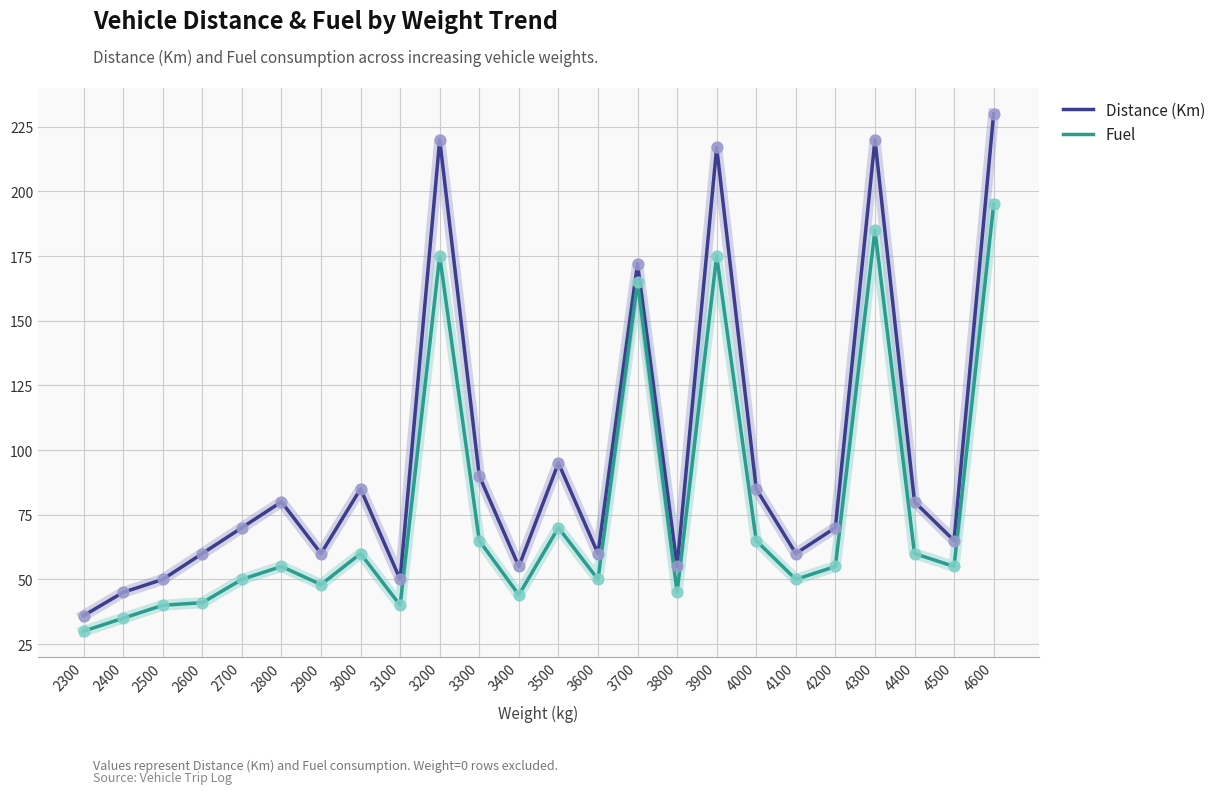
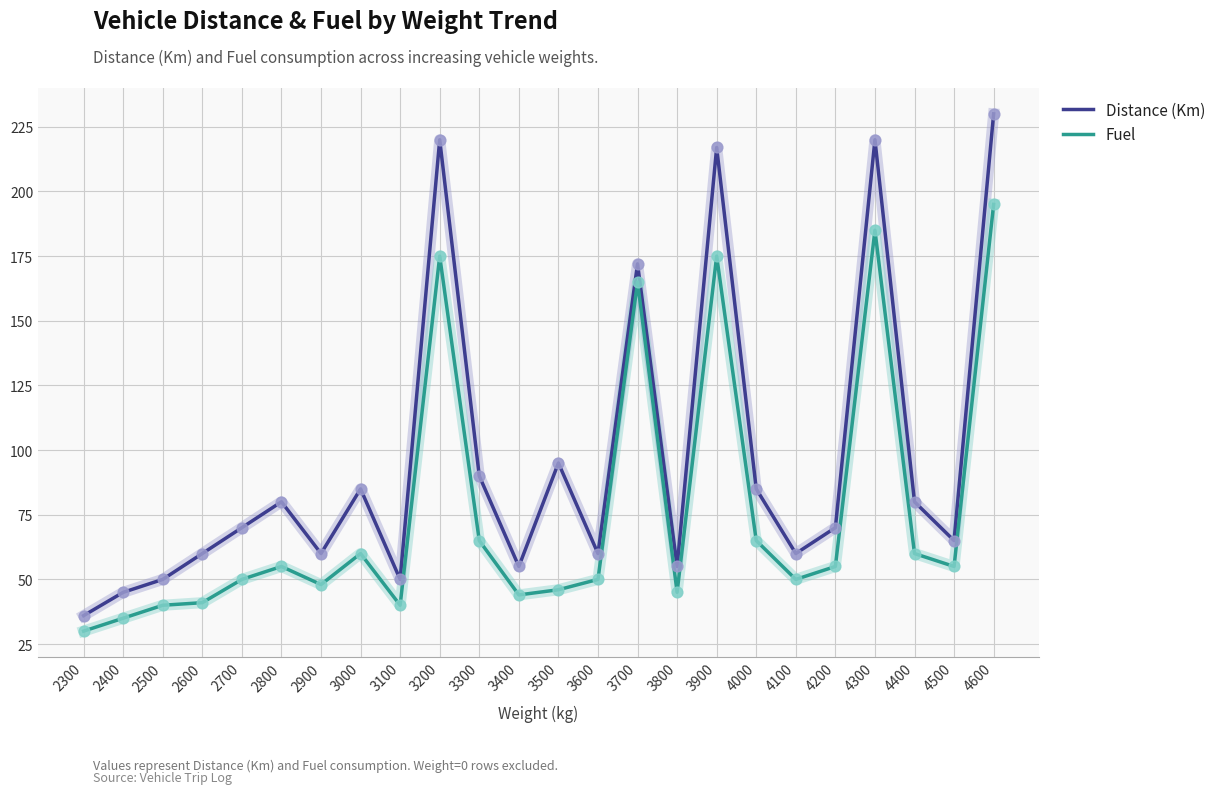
  {
    "Distance (Km)": {
      "2300": 36,
      "2400": 45,
      "2500": 50,
      "2600": 60,
      "2700": 70,
      "2800": 80,
      "2900": 60,
      "3000": 85,
      "3100": 50,
      "3200": 220,
      "3300": 90,
      "3400": 55,
      "3500": 95,
      "3600": 60,
      "3700": 172,
      "3800": 55,
      "3900": 217,
      "4000": 85,
      "4100": 60,
      "4200": 70,
      "4300": 220,
      "4400": 80,
      "4500": 65,
      "4600": 230
    },
    "Fuel": {
      "2300": 30,
      "2400": 35,
      "2500": 40,
      "2600": 41,
      "2700": 50,
      "2800": 55,
      "2900": 48,
      "3000": 60,
      "3100": 40,
      "3200": 175,
      "3300": 65,
      "3400": 44,
-     "3500": 70,
+     "3500": 46,
      "3600": 50,
      "3700": 165,
      "3800": 45,
      "3900": 175,
      "4000": 65,
      "4100": 50,
      "4200": 55,
      "4300": 185,
      "4400": 60,
      "4500": 55,
      "4600": 195
    }
  }
